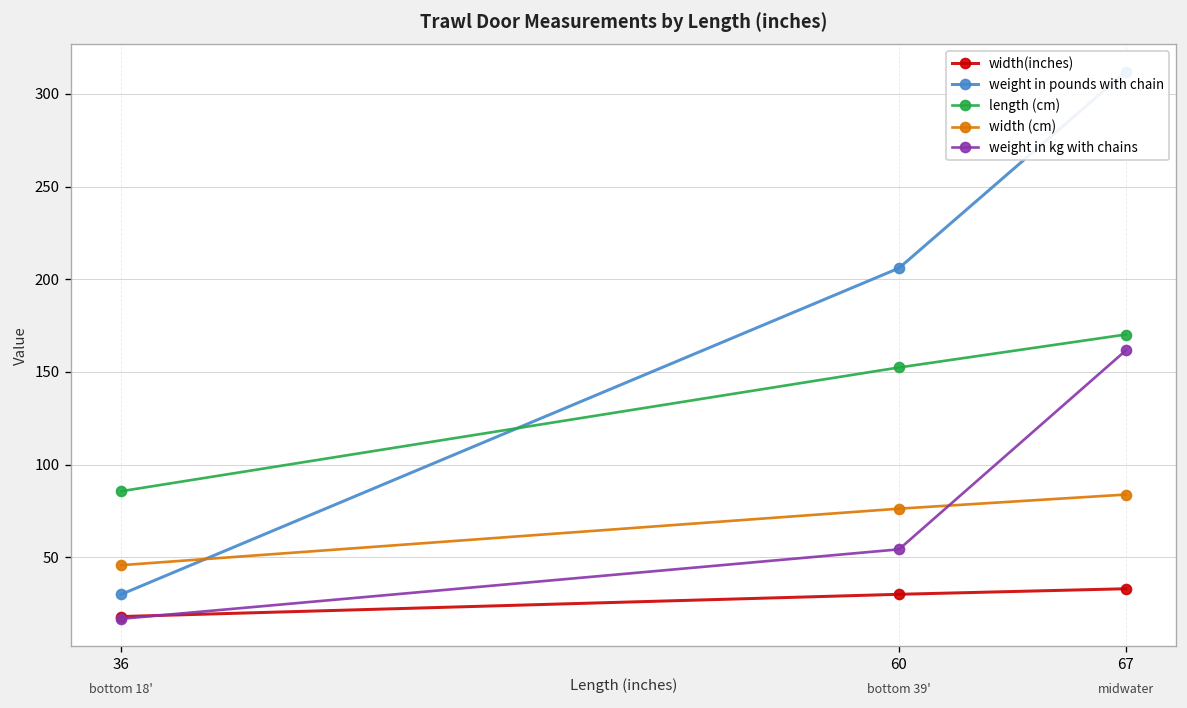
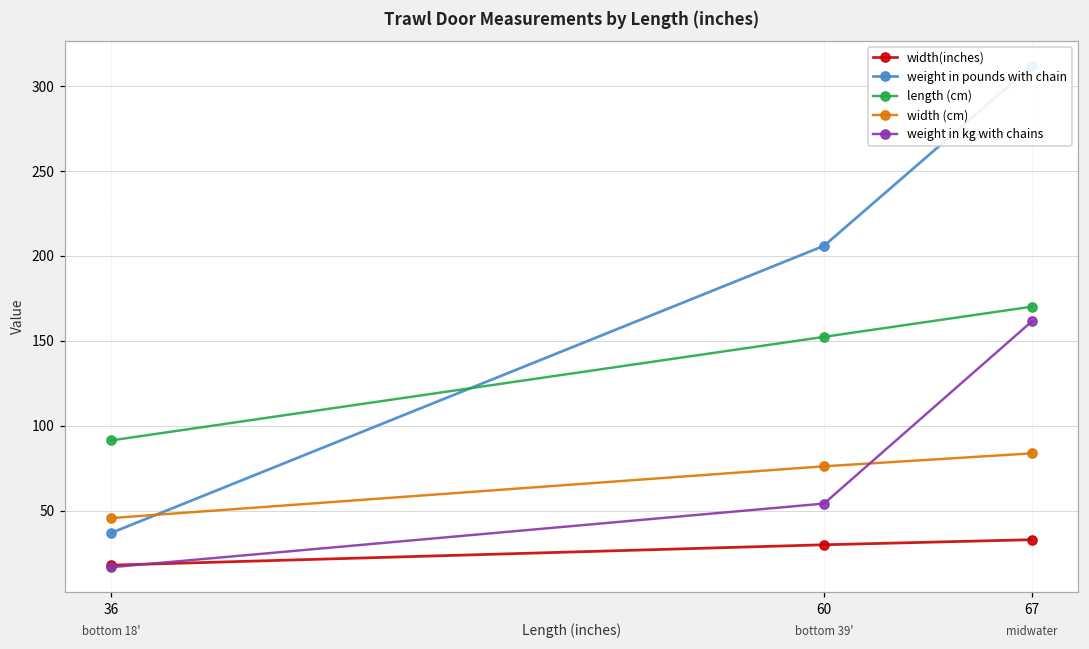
  {
    "width(inches)": {
      "60": 30,
      "67": 33
    },
    "weight in pounds with chain": {
-     "36": 30,
+     "36": 37,
      "60": 206
    },
    "length (cm)": {
-     "36": 86,
+     "36": 91,
      "60": 152,
      "67": 170
    },
    "width (cm)": {
      "36": 46,
      "60": 76,
      "67": 84
    },
    "weight in kg with chains": {
      "60": 54,
      "67": 162
    }
  }
